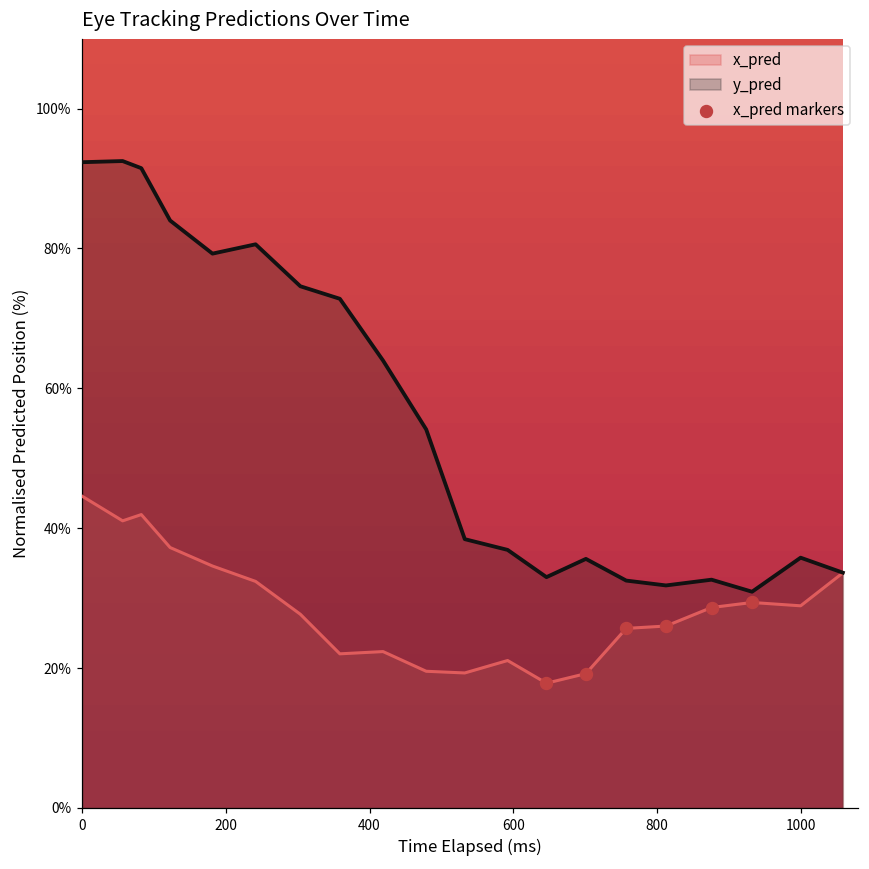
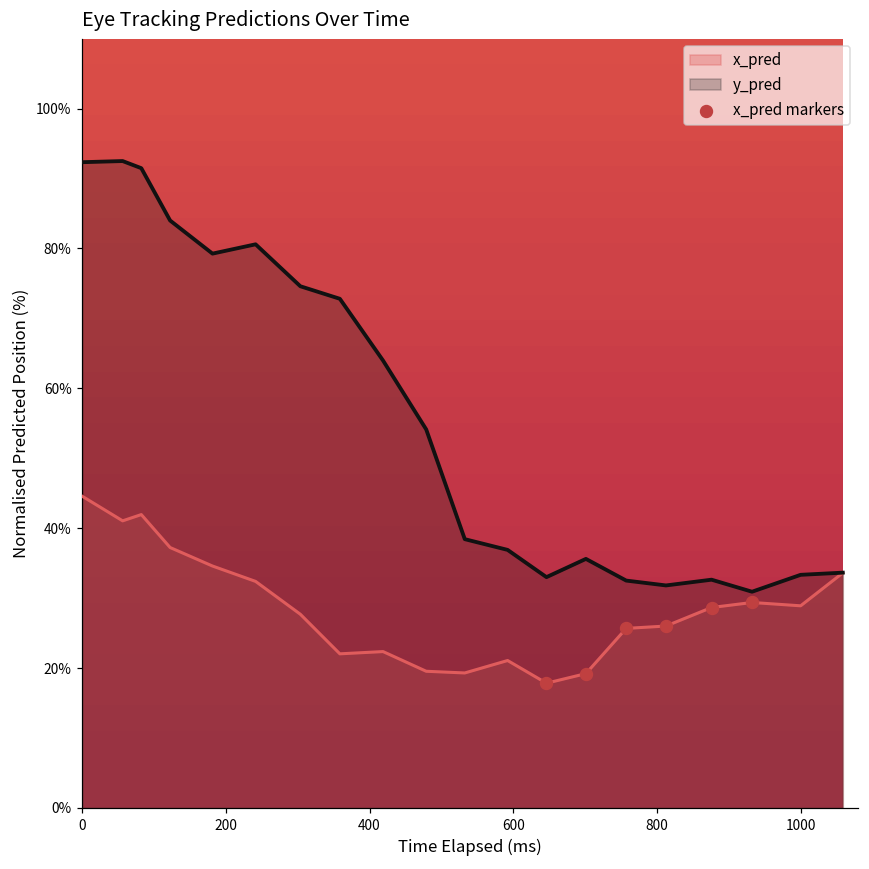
  {
    "y_pred": {
      "0": "92%",
-     "1000": "36%"
+     "1000": "33%"
    }
  }
